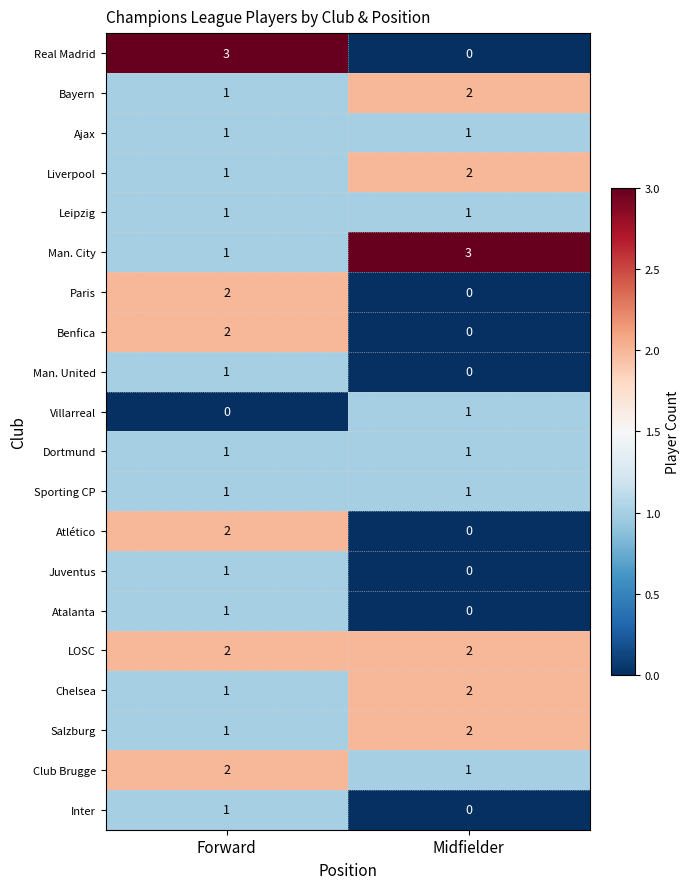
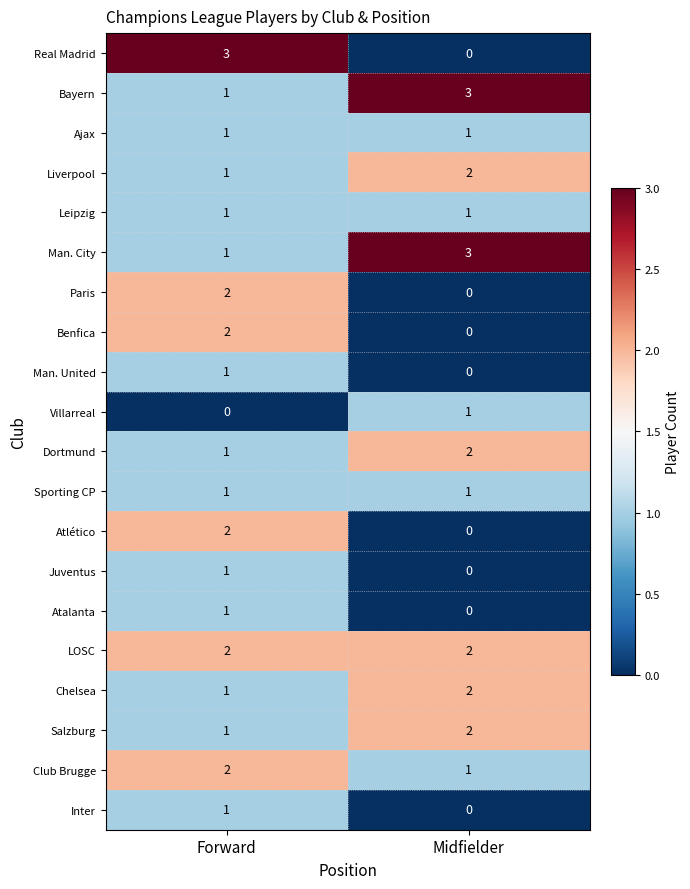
  {
    "Real Madrid": {
      "Forward": 3,
      "Midfielder": 0
    },
    "Bayern": {
      "Forward": 1,
-     "Midfielder": 2
+     "Midfielder": 3
    },
    "Ajax": {
      "Forward": 1,
      "Midfielder": 1
    },
    "Liverpool": {
      "Forward": 1,
      "Midfielder": 2
    },
    "Leipzig": {
      "Forward": 1,
      "Midfielder": 1
    },
    "Man. City": {
      "Forward": 1,
      "Midfielder": 3
    },
    "Paris": {
      "Forward": 2,
      "Midfielder": 0
    },
    "Benfica": {
      "Forward": 2,
      "Midfielder": 0
    },
    "Man. United": {
      "Forward": 1,
      "Midfielder": 0
    },
    "Villarreal": {
      "Forward": 0,
      "Midfielder": 1
    },
    "Dortmund": {
      "Forward": 1,
-     "Midfielder": 1
+     "Midfielder": 2
    },
    "Sporting CP": {
      "Forward": 1,
      "Midfielder": 1
    },
    "Atlético": {
      "Forward": 2,
      "Midfielder": 0
    },
    "Juventus": {
      "Forward": 1,
      "Midfielder": 0
    },
    "Atalanta": {
      "Forward": 1,
      "Midfielder": 0
    },
    "LOSC": {
      "Forward": 2,
      "Midfielder": 2
    },
    "Chelsea": {
      "Forward": 1,
      "Midfielder": 2
    },
    "Salzburg": {
      "Forward": 1,
      "Midfielder": 2
    },
    "Club Brugge": {
      "Forward": 2,
      "Midfielder": 1
    },
    "Inter": {
      "Forward": 1,
      "Midfielder": 0
    }
  }
